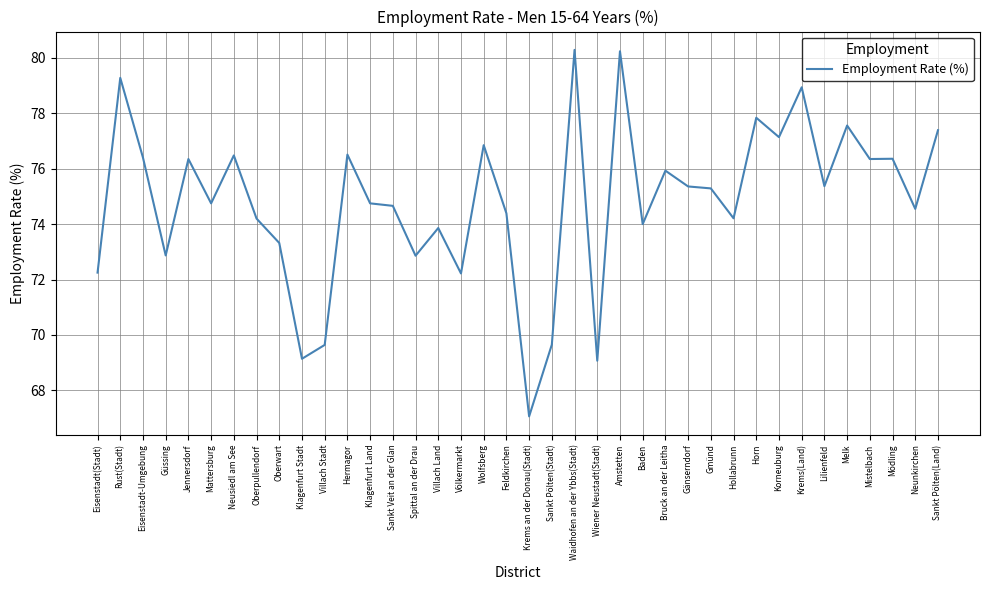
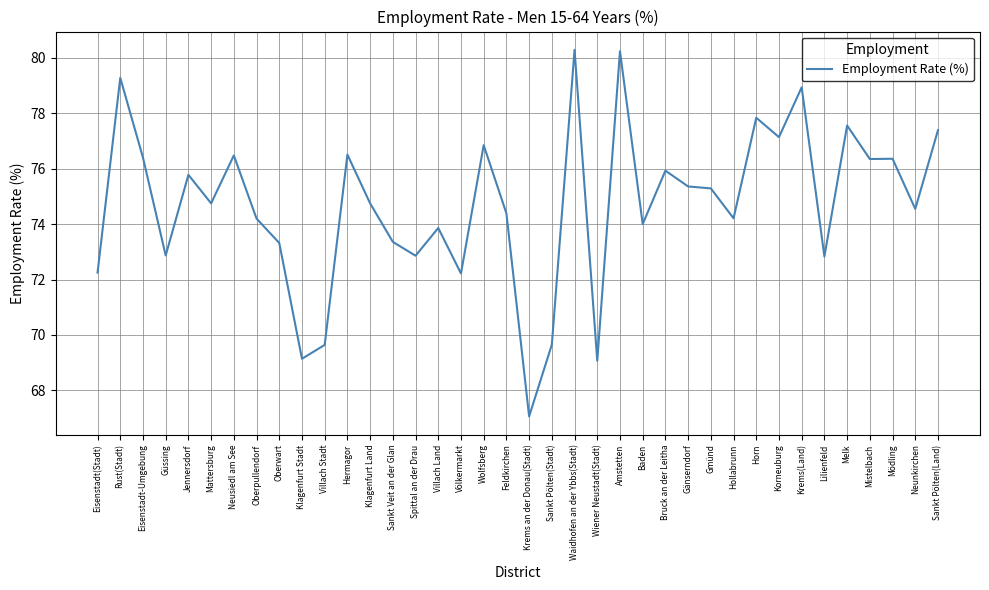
  {
    "Eisenstadt(Stadt)": 72.3,
    "Rust(Stadt)": 79.3,
    "Eisenstadt-Umgebung": 76.4,
    "Güssing": 72.9,
-   "Jennersdorf": 76.4,
+   "Jennersdorf": 75.8,
    "Mattersburg": 74.8,
    "Neusiedl am See": 76.5,
    "Oberpullendorf": 74.2,
    "Oberwart": 73.3,
    "Klagenfurt Stadt": 69.1,
    "Villach Stadt": 69.6,
    "Hermagor": 76.5,
    "Klagenfurt Land": 74.8,
-   "Sankt Veit an der Glan": 74.7,
+   "Sankt Veit an der Glan": 73.4,
    "Spittal an der Drau": 72.9,
    "Villach Land": 73.9,
    "Völkermarkt": 72.2,
    "Wolfsberg": 76.9,
    "Feldkirchen": 74.4,
    "Krems an der Donau(Stadt)": 67.1,
    "Sankt Pölten(Stadt)": 69.7,
    "Waidhofen an der Ybbs(Stadt)": 80.3,
    "Wiener Neustadt(Stadt)": 69.1,
    "Amstetten": 80.2,
    "Baden": 74.0,
    "Bruck an der Leitha": 75.9,
    "Gänserndorf": 75.4,
    "Gmünd": 75.3,
    "Hollabrunn": 74.2,
    "Horn": 77.8,
    "Korneuburg": 77.1,
    "Krems(Land)": 78.9,
-   "Lilienfeld": 75.4,
+   "Lilienfeld": 72.8,
    "Melk": 77.6,
    "Mistelbach": 76.4,
    "Mödling": 76.4,
    "Neunkirchen": 74.6,
    "Sankt Pölten(Land)": 77.4
  }
